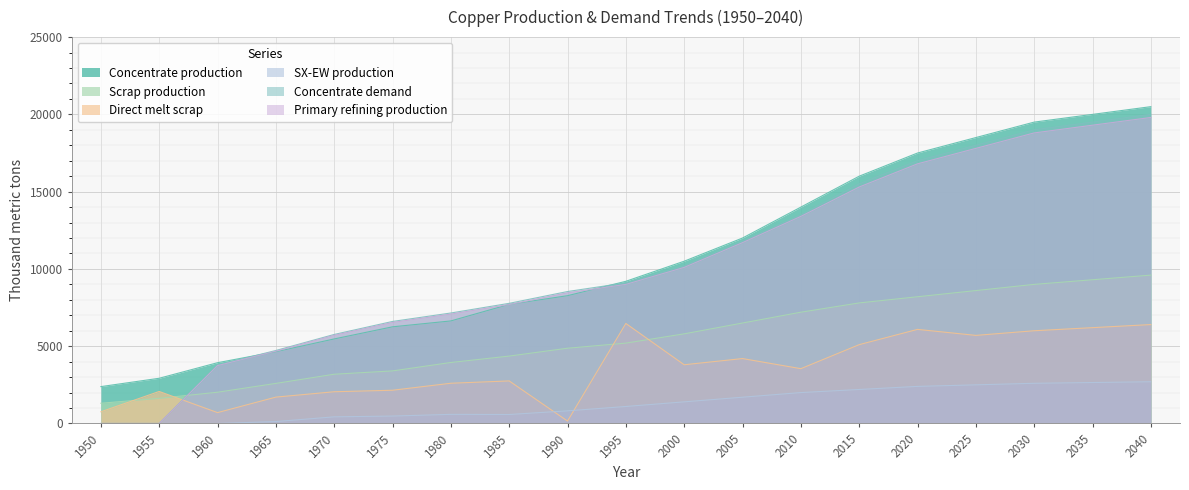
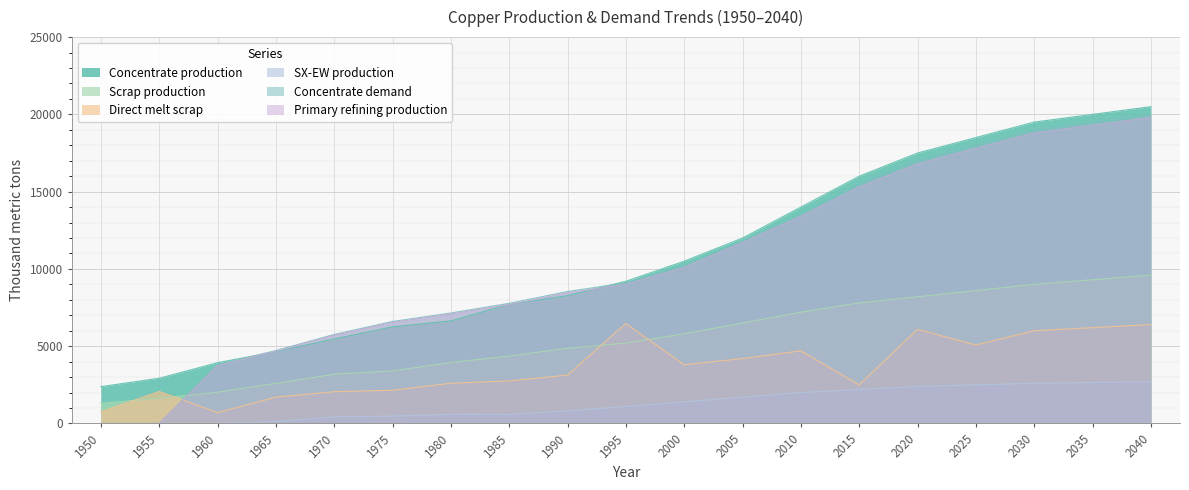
  {
    "Direct melt scrap": {
      "1950": 800,
      "1955": 2100,
      "1960": 700,
      "1965": 1700,
      "1970": 2100,
      "1975": 2200,
      "1980": 2600,
      "1985": 2800,
-     "1990": 200,
+     "1990": 3100,
      "1995": 6500,
      "2000": 3800,
      "2005": 4200,
-     "2010": 3500,
-     "2015": 5100,
+     "2010": 4700,
+     "2015": 2500,
      "2020": 6100,
-     "2025": 5700,
+     "2025": 5100,
      "2030": 6000,
      "2035": 6200,
      "2040": 6400
    }
  }
